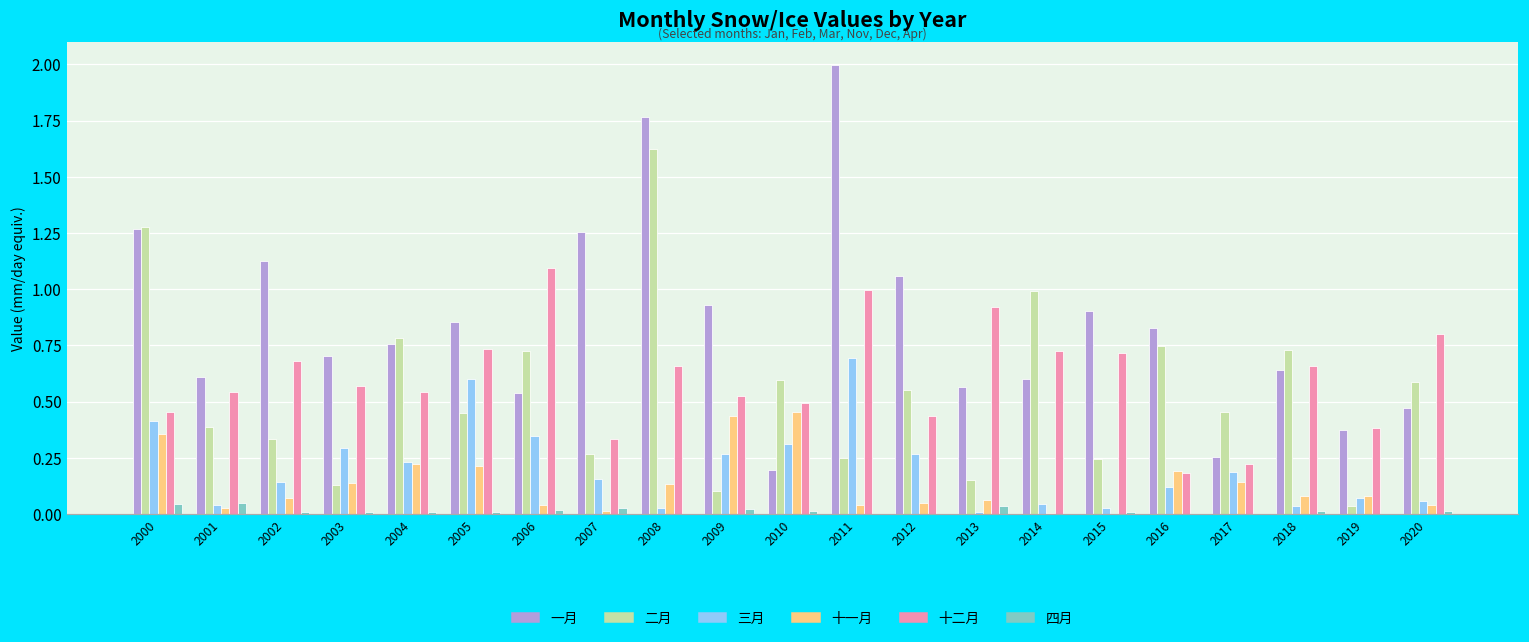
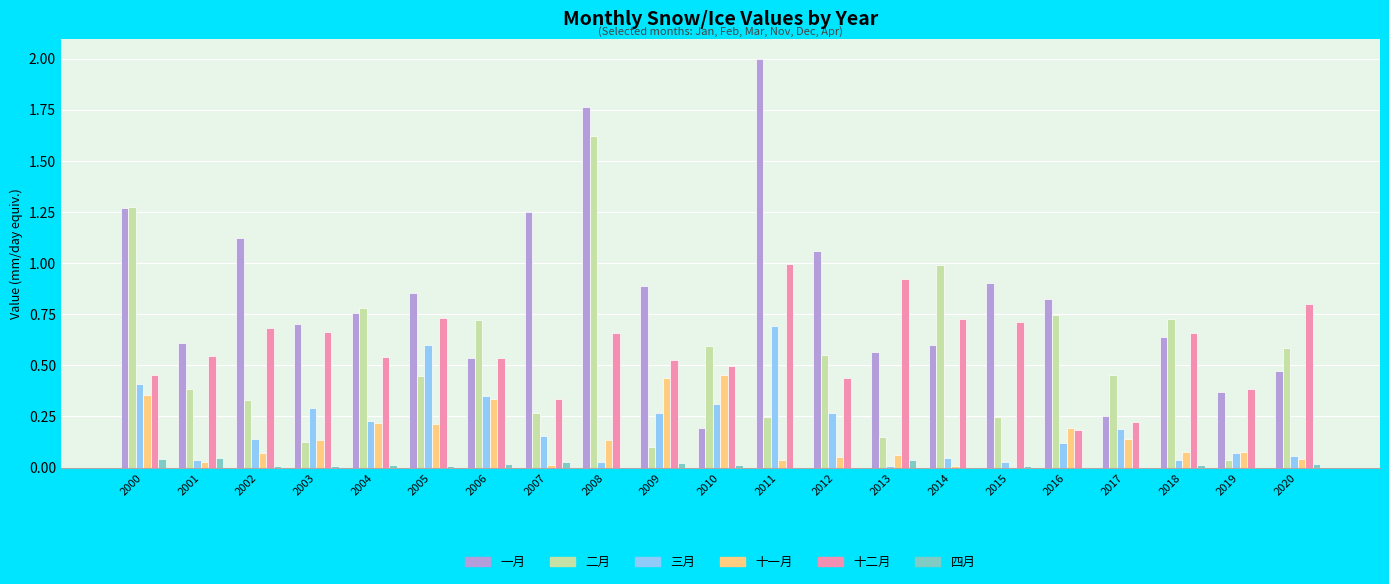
  {
    "一月": {
      "2000": 1.27,
      "2001": 0.61,
      "2002": 1.13,
      "2003": 0.70,
      "2004": 0.76,
      "2005": 0.86,
      "2006": 0.54,
      "2007": 1.25,
      "2008": 1.76,
-     "2009": 0.93,
+     "2009": 0.89,
      "2010": 0.19,
      "2011": 2.00,
      "2012": 1.06,
      "2013": 0.57,
      "2014": 0.60,
      "2015": 0.90,
      "2016": 0.83,
      "2017": 0.25,
      "2018": 0.64,
      "2019": 0.37,
      "2020": 0.47
    },
    "二月": {
      "2000": 1.28,
      "2001": 0.39,
      "2002": 0.33,
      "2003": 0.13,
      "2004": 0.78,
      "2005": 0.45,
      "2006": 0.72,
      "2007": 0.27,
      "2008": 1.62,
      "2009": 0.10,
      "2010": 0.59,
      "2011": 0.25,
      "2012": 0.55,
      "2013": 0.15,
      "2014": 0.99,
      "2015": 0.25,
      "2016": 0.75,
      "2017": 0.45,
      "2018": 0.73,
      "2019": 0.04,
      "2020": 0.59
    },
    "十一月": {
      "2000": 0.35,
      "2001": 0.03,
      "2002": 0.07,
      "2003": 0.14,
      "2004": 0.22,
      "2005": 0.22,
-     "2006": 0.04,
+     "2006": 0.34,
      "2007": 0.01,
      "2008": 0.13,
      "2009": 0.44,
      "2010": 0.45,
      "2011": 0.04,
      "2012": 0.05,
      "2013": 0.06,
      "2015": 0.00,
      "2016": 0.19,
      "2017": 0.14,
      "2018": 0.08,
      "2019": 0.08,
      "2020": 0.04
    },
    "十二月": {
      "2000": 0.45,
      "2001": 0.54,
      "2002": 0.68,
-     "2003": 0.57,
+     "2003": 0.66,
      "2004": 0.54,
      "2005": 0.73,
-     "2006": 1.09,
+     "2006": 0.53,
      "2007": 0.33,
      "2008": 0.66,
      "2009": 0.53,
      "2010": 0.49,
      "2011": 1.00,
      "2012": 0.44,
      "2013": 0.92,
      "2014": 0.73,
      "2015": 0.71,
      "2016": 0.18,
      "2017": 0.22,
      "2018": 0.66,
      "2019": 0.38,
      "2020": 0.80
    }
  }
